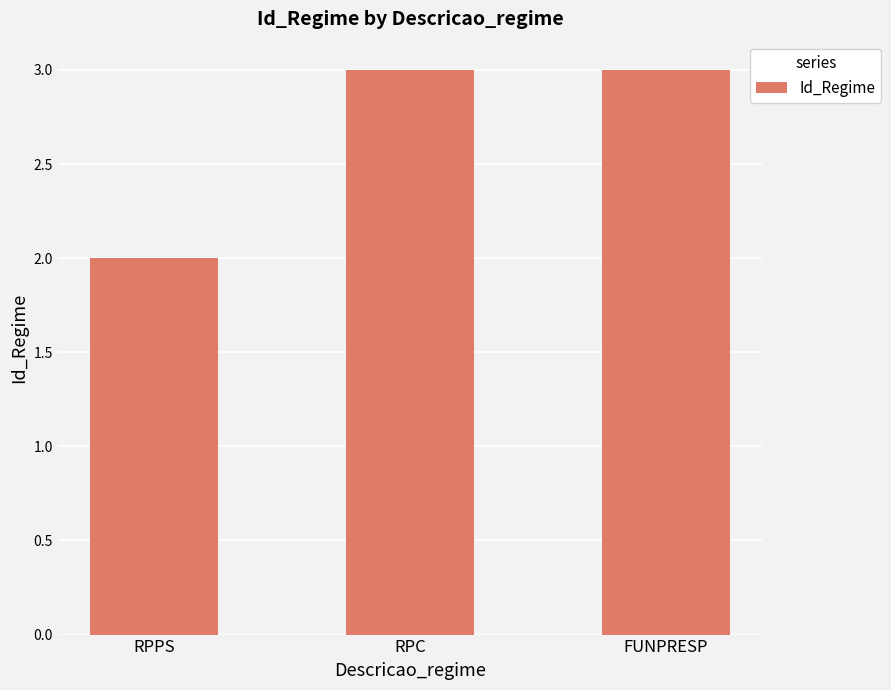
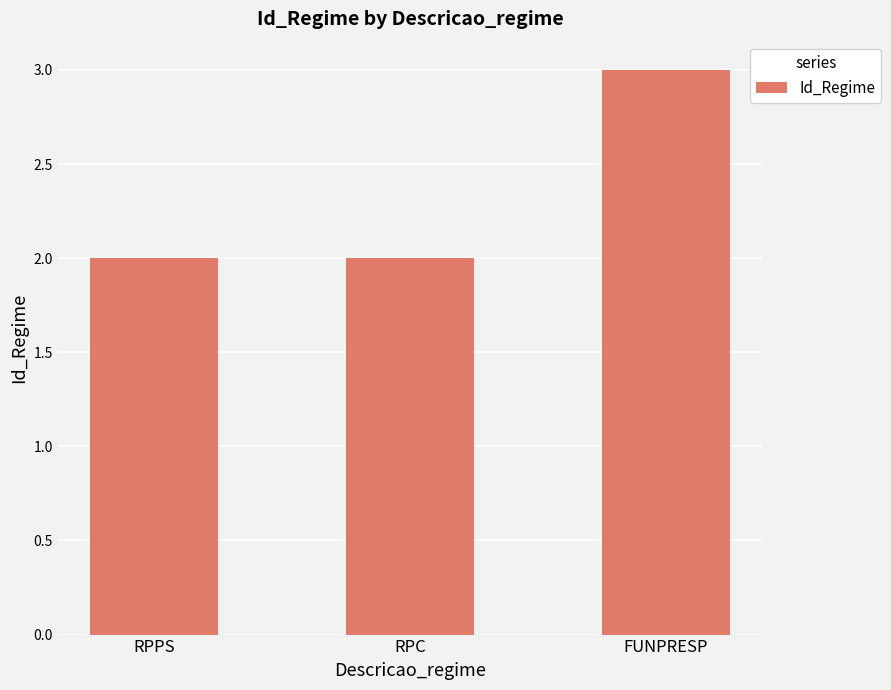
  {
    "RPPS": 2,
-   "RPC": 3,
+   "RPC": 2,
    "FUNPRESP": 3
  }
